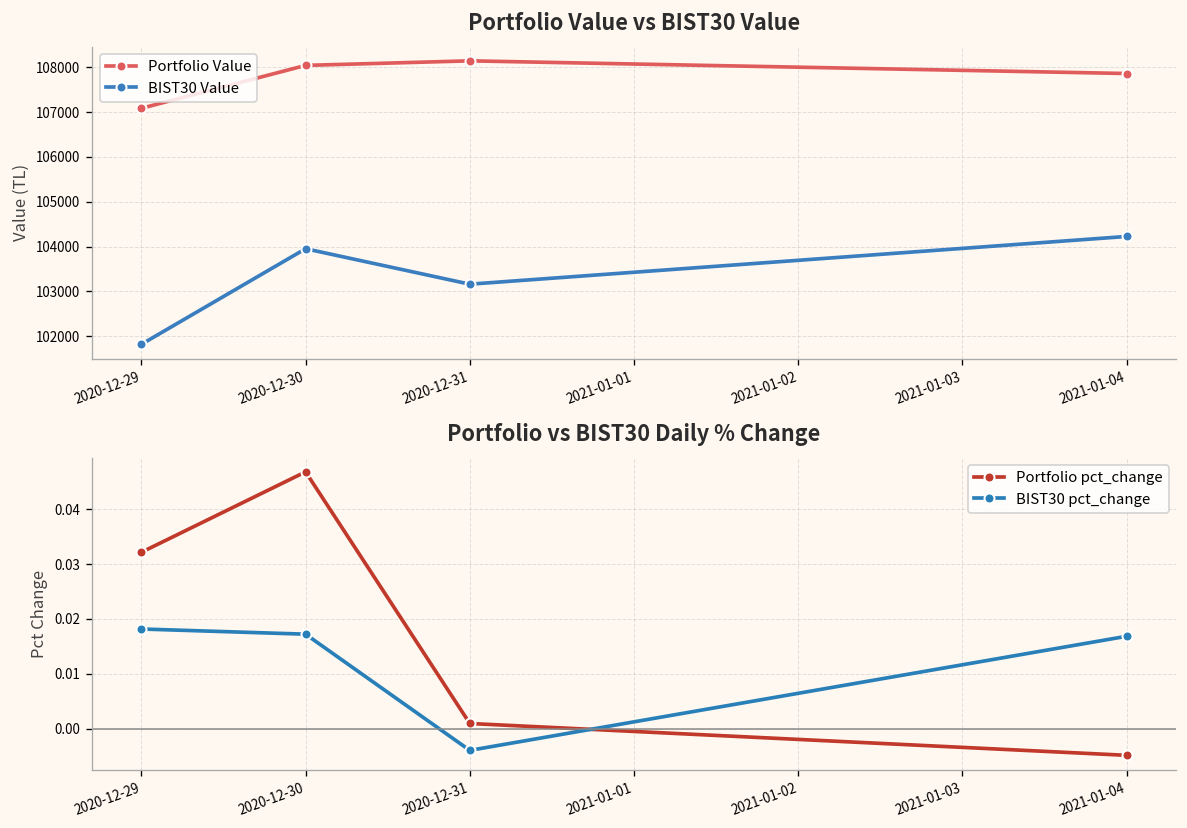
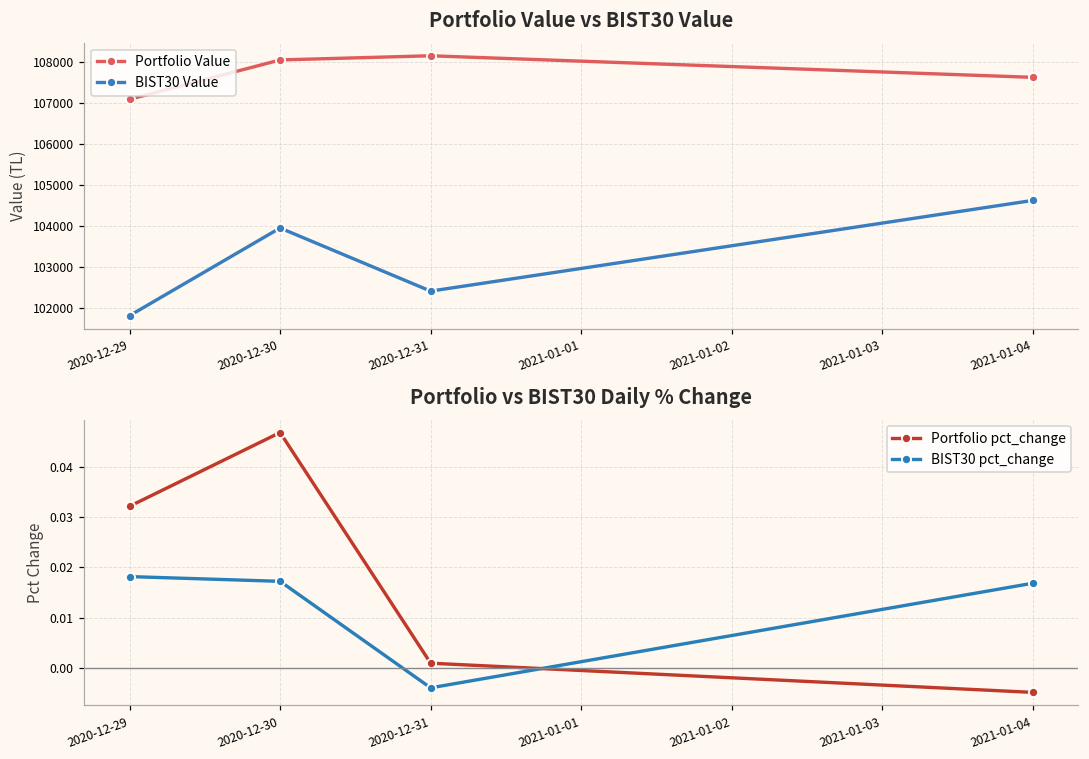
  {
    "Portfolio Value vs BIST30 Value": {
      "Portfolio Value": {
        "2020-12-29": 107100,
        "2020-12-30": 108000,
        "2020-12-31": 108100,
-       "2021-01-04": 107900
+       "2021-01-04": 107600
      },
      "BIST30 Value": {
        "2020-12-29": 101800,
        "2020-12-30": 104000,
-       "2020-12-31": 103200,
-       "2021-01-04": 104200
+       "2020-12-31": 102400,
+       "2021-01-04": 104600
      }
    },
    "Portfolio vs BIST30 Daily % Change": {
      "Portfolio pct_change": {
        "2020-12-29": 0.032,
        "2020-12-30": 0.047,
        "2020-12-31": 0.001,
        "2021-01-04": -0.005
      },
      "BIST30 pct_change": {
        "2020-12-29": 0.018,
        "2020-12-30": 0.017,
        "2020-12-31": -0.004,
        "2021-01-04": 0.017
      }
    }
  }
